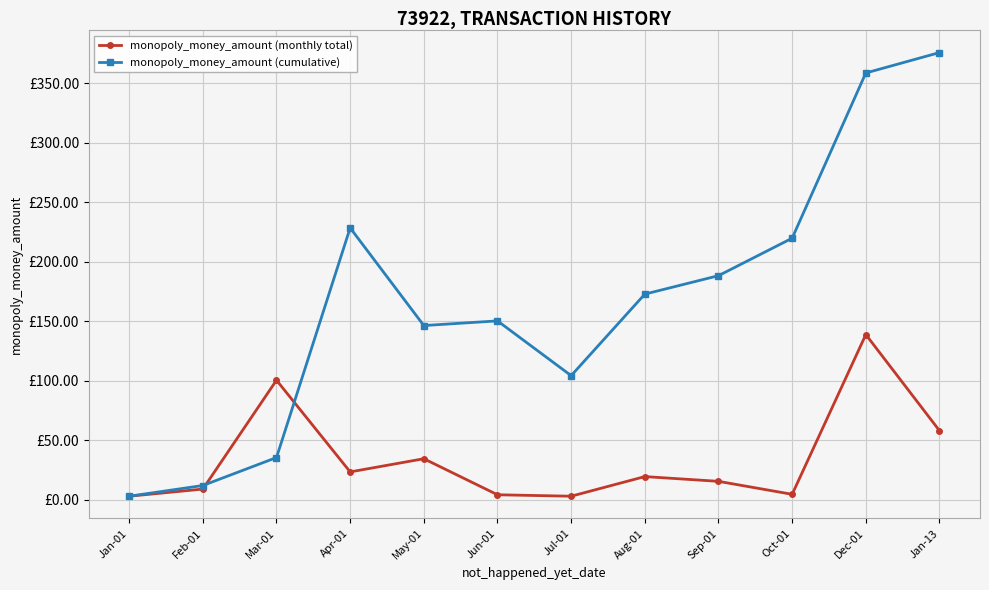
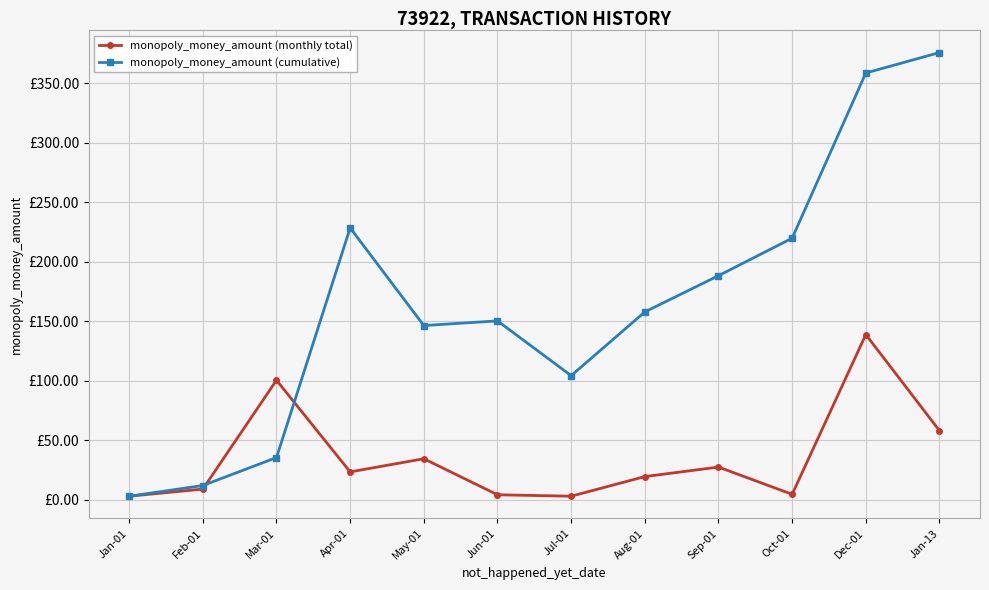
  {
    "monopoly_money_amount (monthly total)": {
      "Feb-01": "£9",
      "Mar-01": "£101",
      "Apr-01": "£23",
      "May-01": "£35",
      "Jun-01": "£4",
      "Jul-01": "£3",
      "Aug-01": "£20",
-     "Sep-01": "£16",
+     "Sep-01": "£28",
      "Oct-01": "£5",
      "Dec-01": "£139",
      "Jan-13": "£58"
    },
    "monopoly_money_amount (cumulative)": {
      "Feb-01": "£12",
      "Mar-01": "£36",
      "Apr-01": "£229",
      "May-01": "£146",
      "Jun-01": "£150",
      "Jul-01": "£104",
-     "Aug-01": "£173",
+     "Aug-01": "£158",
      "Sep-01": "£188",
      "Oct-01": "£220",
      "Dec-01": "£359",
      "Jan-13": "£376"
    }
  }
